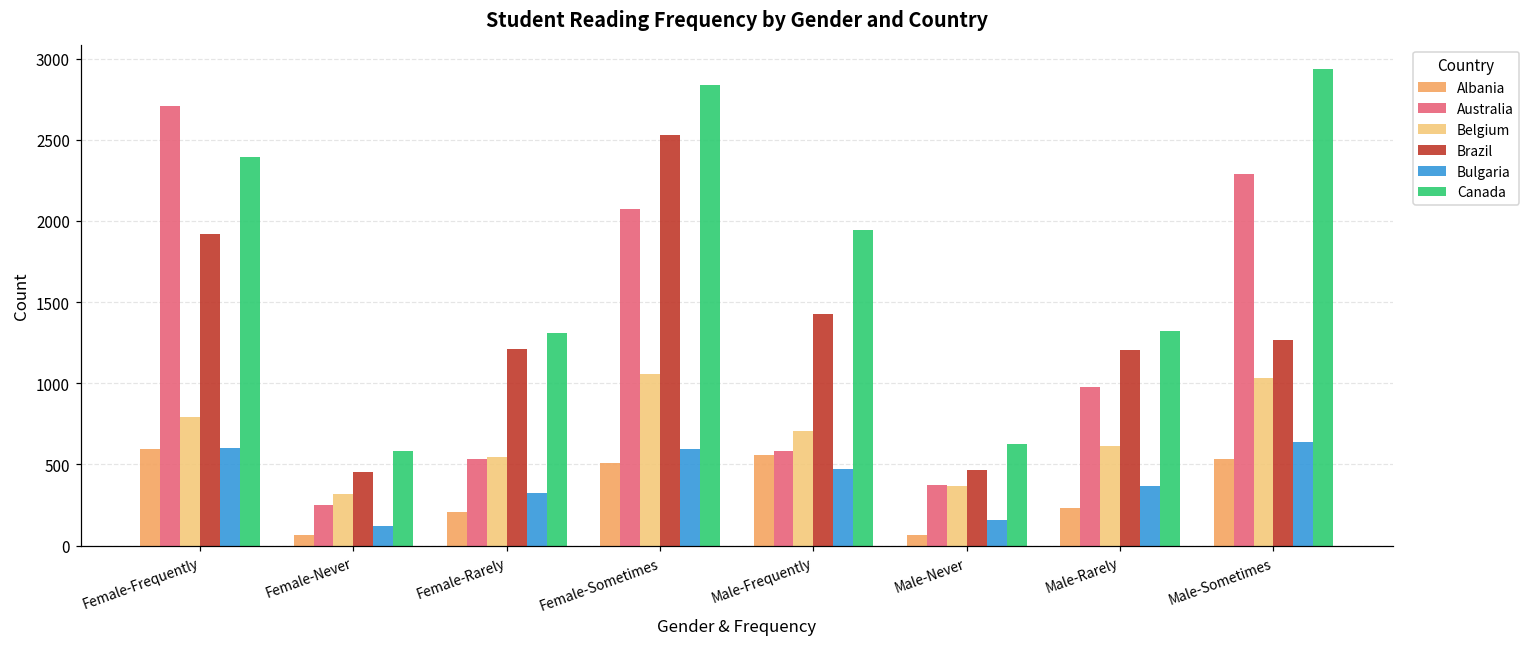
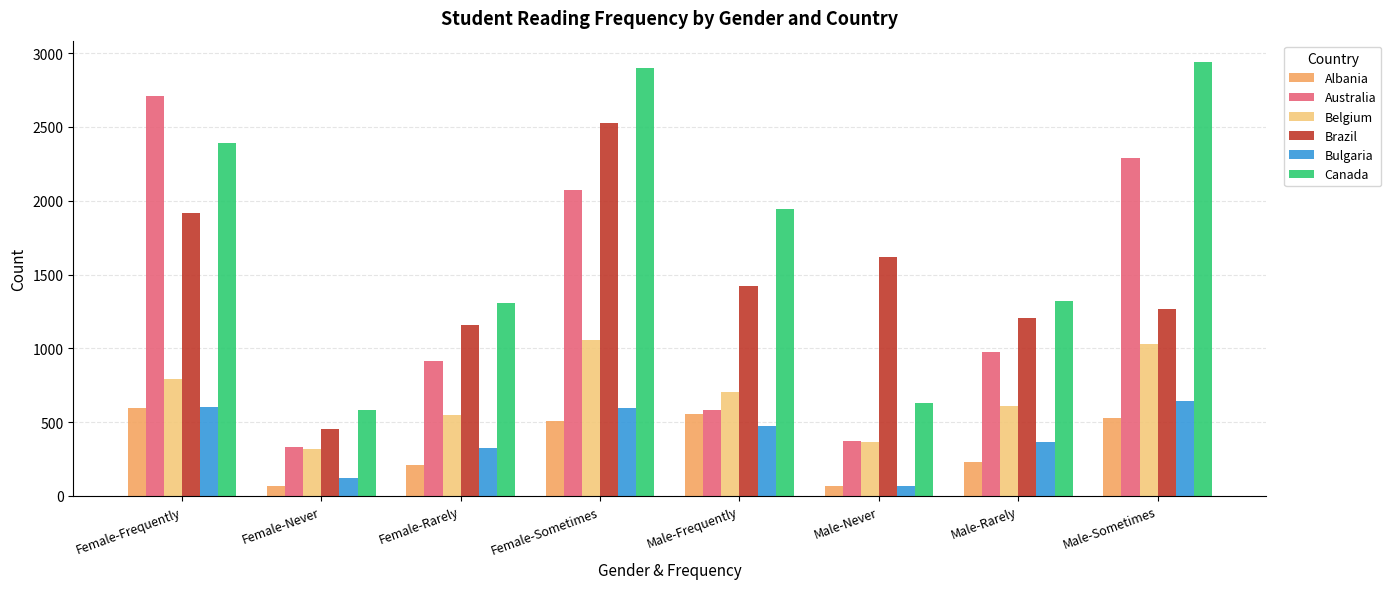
  {
    "Australia": {
      "Female-Frequently": 2710,
-     "Female-Never": 250,
-     "Female-Rarely": 530,
+     "Female-Never": 340,
+     "Female-Rarely": 910,
      "Female-Sometimes": 2070,
      "Male-Frequently": 580,
      "Male-Never": 380,
      "Male-Rarely": 980,
      "Male-Sometimes": 2290
    },
    "Brazil": {
      "Female-Frequently": 1920,
      "Female-Never": 450,
-     "Female-Rarely": 1210,
+     "Female-Rarely": 1160,
      "Female-Sometimes": 2530,
      "Male-Frequently": 1430,
-     "Male-Never": 470,
+     "Male-Never": 1620,
      "Male-Rarely": 1210,
      "Male-Sometimes": 1260
    },
    "Bulgaria": {
      "Female-Frequently": 600,
      "Female-Never": 120,
      "Female-Rarely": 330,
      "Female-Sometimes": 600,
      "Male-Frequently": 470,
-     "Male-Never": 160,
+     "Male-Never": 70,
      "Male-Rarely": 370,
      "Male-Sometimes": 640
    },
    "Canada": {
      "Female-Frequently": 2390,
      "Female-Never": 580,
      "Female-Rarely": 1310,
-     "Female-Sometimes": 2840,
+     "Female-Sometimes": 2900,
      "Male-Frequently": 1940,
      "Male-Never": 630,
      "Male-Rarely": 1320,
      "Male-Sometimes": 2940
    }
  }
